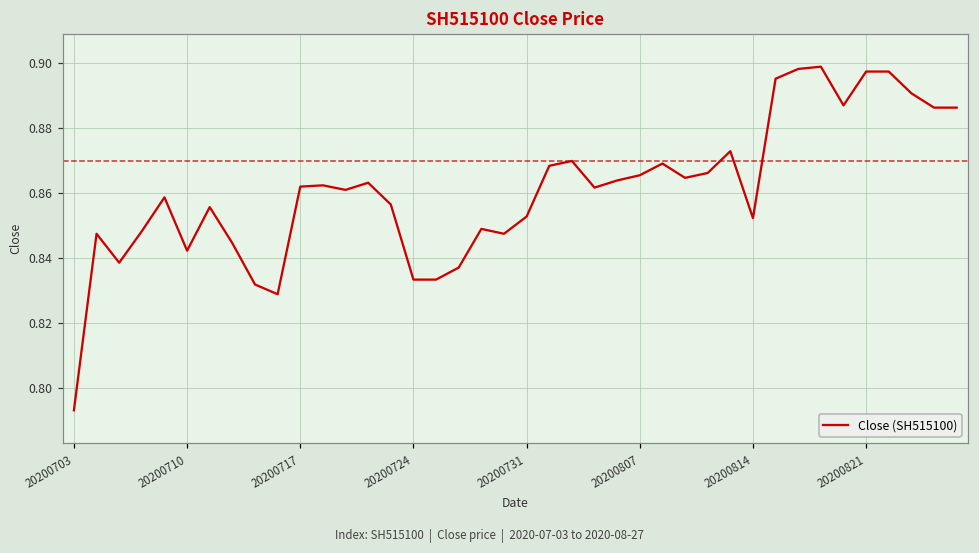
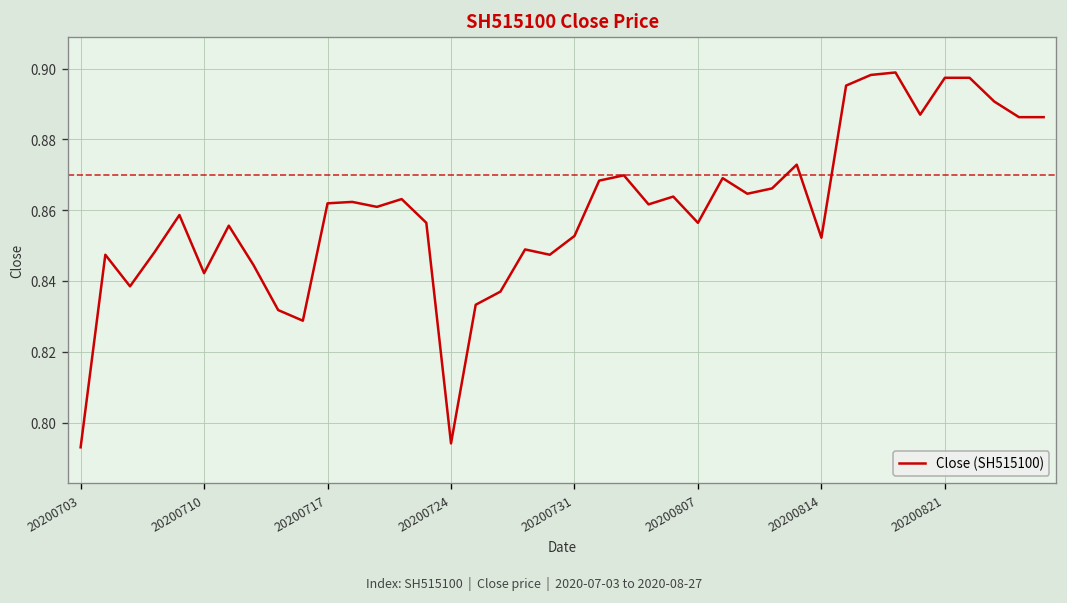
  {
    "20200703": 0.793,
    "20200710": 0.842,
    "20200717": 0.862,
-   "20200724": 0.833,
+   "20200724": 0.794,
    "20200731": 0.853,
-   "20200807": 0.866,
+   "20200807": 0.857,
    "20200814": 0.852,
    "20200821": 0.897
  }
